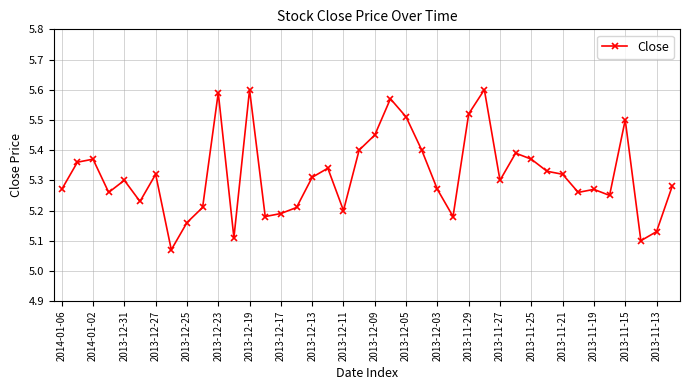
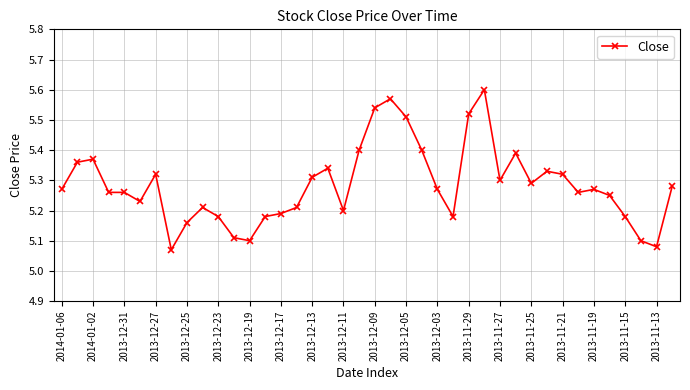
  {
    "2014-01-06": 5.27,
    "2014-01-02": 5.37,
-   "2013-12-31": 5.30,
+   "2013-12-31": 5.26,
    "2013-12-27": 5.32,
    "2013-12-25": 5.16,
-   "2013-12-23": 5.59,
-   "2013-12-19": 5.6,
+   "2013-12-23": 5.18,
+   "2013-12-19": 5.1,
    "2013-12-17": 5.19,
    "2013-12-13": 5.31,
    "2013-12-11": 5.20,
-   "2013-12-09": 5.45,
+   "2013-12-09": 5.54,
    "2013-12-05": 5.51,
    "2013-12-03": 5.27,
    "2013-11-29": 5.52,
    "2013-11-27": 5.30,
-   "2013-11-25": 5.37,
+   "2013-11-25": 5.29,
    "2013-11-21": 5.32,
    "2013-11-19": 5.27,
-   "2013-11-15": 5.50,
-   "2013-11-13": 5.13
+   "2013-11-15": 5.18,
+   "2013-11-13": 5.08
  }
